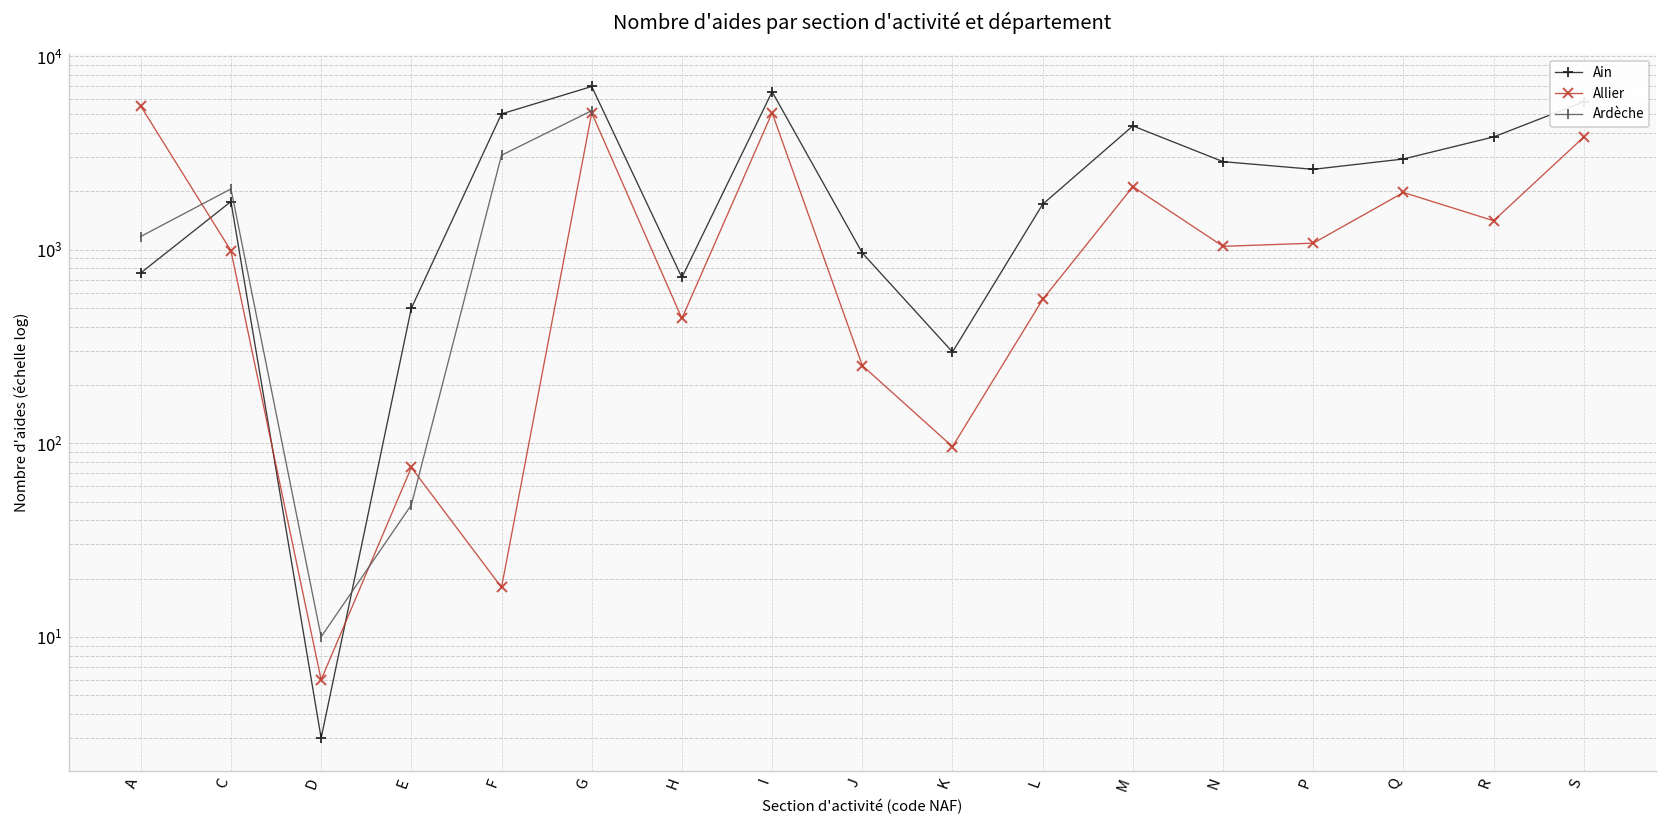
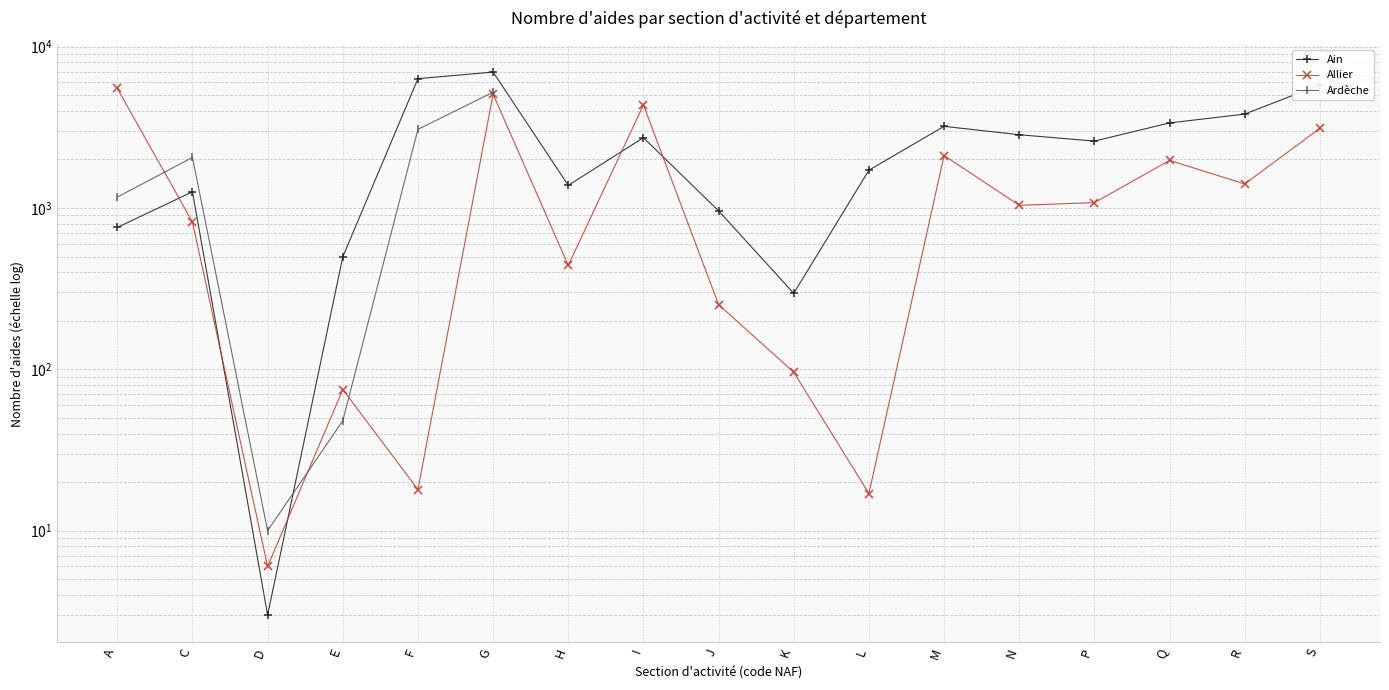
  {
    "Ain": {
      "A": 800,
-     "C": 1800,
+     "C": 1300,
      "D": 3,
      "E": 500,
-     "F": 5000,
+     "F": 6300,
      "G": 7000,
-     "H": 700,
-     "I": 6500,
+     "H": 1400,
+     "I": 2700,
      "J": 1000,
      "K": 300,
      "L": 1700,
-     "M": 4400,
+     "M": 3200,
      "N": 2800,
      "P": 2600,
-     "Q": 2900,
+     "Q": 3400,
      "R": 3800
    },
    "Allier": {
      "A": 5500,
-     "C": 1000,
+     "C": 800,
      "D": 6,
      "E": 80,
      "F": 18,
      "H": 440,
-     "I": 5100,
+     "I": 4400,
      "J": 250,
      "K": 100,
-     "L": 550,
+     "L": 17,
      "M": 2100,
      "N": 1000,
      "P": 1100,
      "Q": 2000,
      "R": 1400,
-     "S": 3800
+     "S": 3100
    },
    "Ardèche": {
      "A": 1200,
      "C": 2100,
      "D": 10,
      "E": 48,
      "F": 3100
    }
  }
